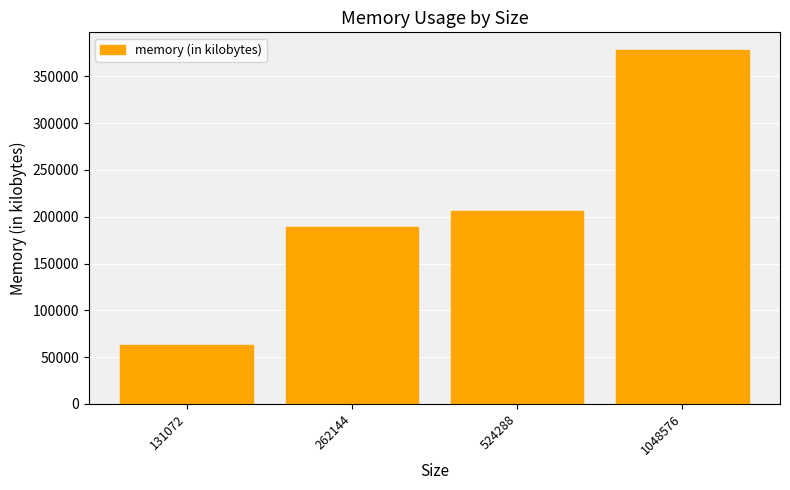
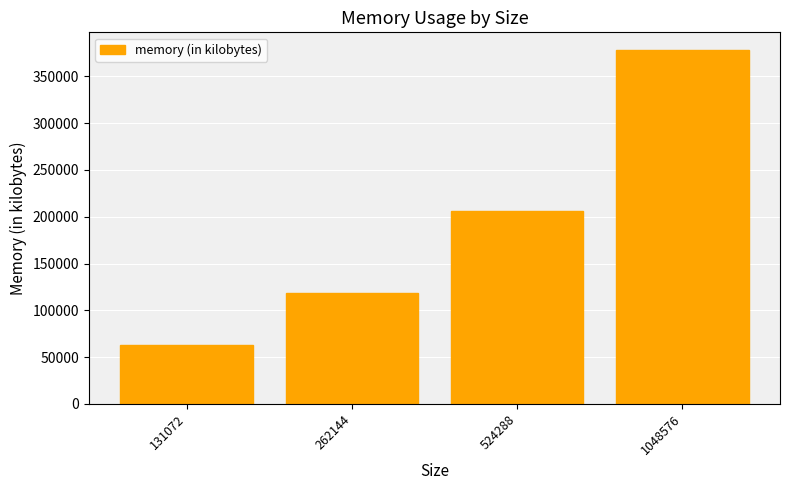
  {
    "131072": 60000,
-   "262144": 190000,
+   "262144": 120000,
    "524288": 210000,
    "1048576": 380000
  }
